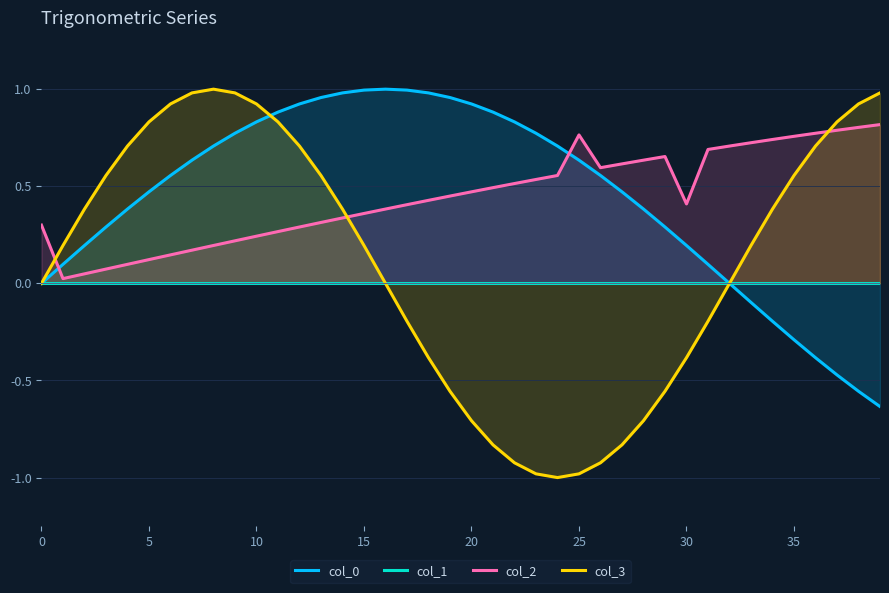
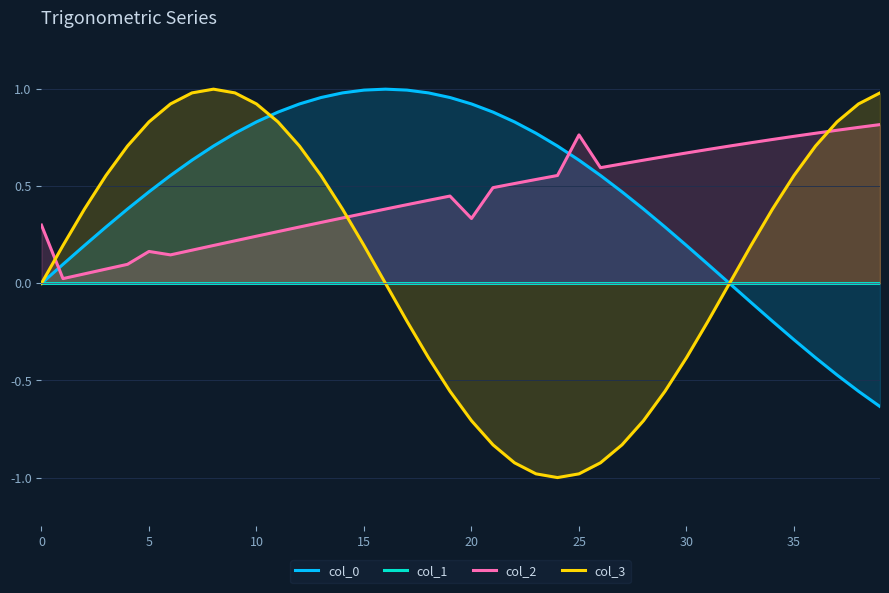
  {
    "col_1": {
      "5": 0.00,
      "10": 0.00,
      "15": 0.00
    },
    "col_2": {
      "0": 0.30,
-     "5": 0.12,
+     "5": 0.16,
      "10": 0.24,
      "15": 0.36,
-     "20": 0.47,
+     "20": 0.33,
      "25": 0.76,
-     "30": 0.41,
+     "30": 0.67,
      "35": 0.76
    }
  }
